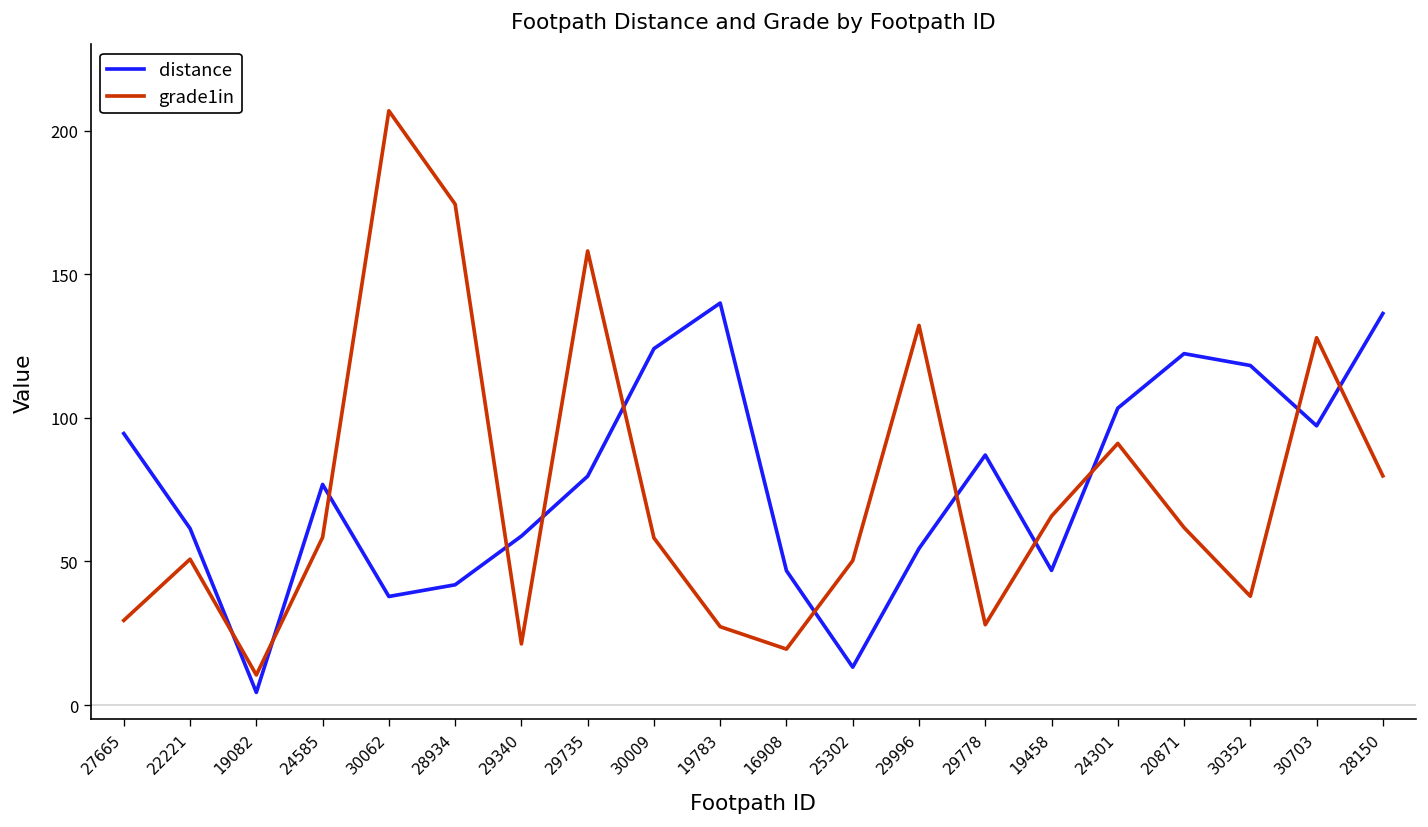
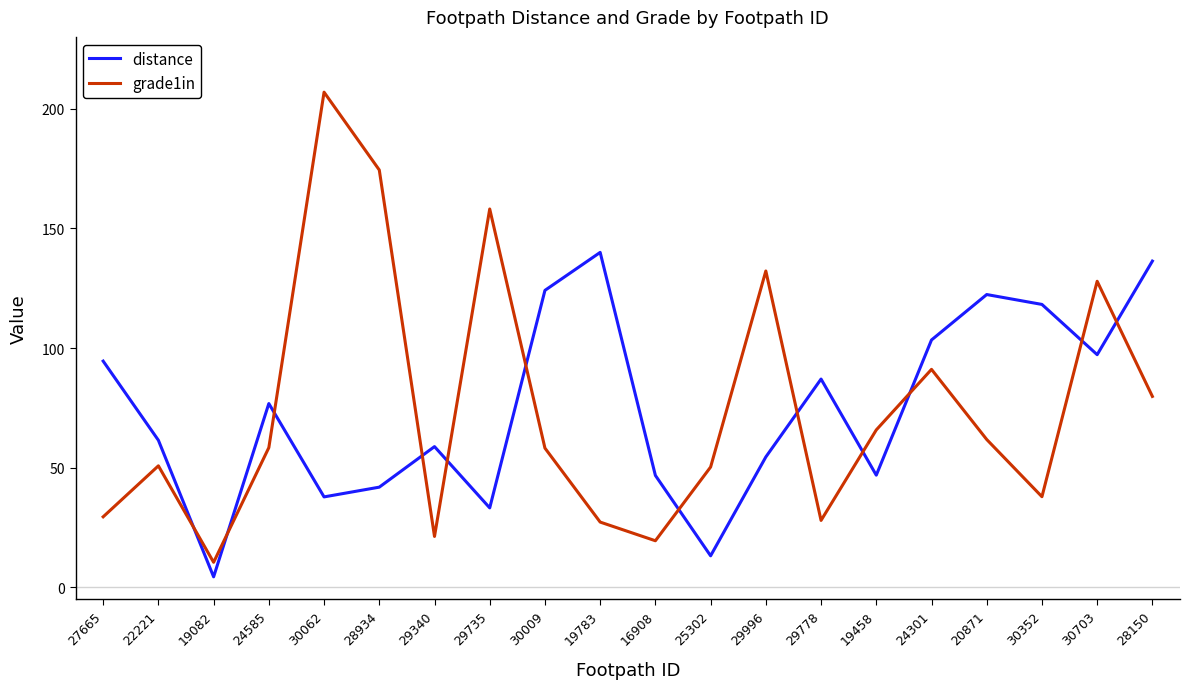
  {
    "distance": {
      "27665": 95,
      "22221": 61,
      "19082": 4,
      "24585": 77,
      "30062": 38,
      "28934": 42,
      "29340": 59,
-     "29735": 80,
+     "29735": 33,
      "30009": 124,
      "19783": 140,
      "16908": 47,
      "25302": 13,
      "29996": 55,
      "29778": 87,
      "19458": 47,
      "24301": 103,
      "20871": 122,
      "30352": 118,
      "30703": 97,
      "28150": 136
    },
    "grade1in": {
      "27665": 30,
      "22221": 51,
      "19082": 11,
      "24585": 58,
      "30062": 207,
      "28934": 174,
      "29340": 21,
      "29735": 158,
      "30009": 58,
      "19783": 27,
      "16908": 20,
      "25302": 50,
      "29996": 132,
      "29778": 28,
      "19458": 66,
      "24301": 91,
      "20871": 62,
      "30352": 38,
      "30703": 128,
      "28150": 80
    }
  }
